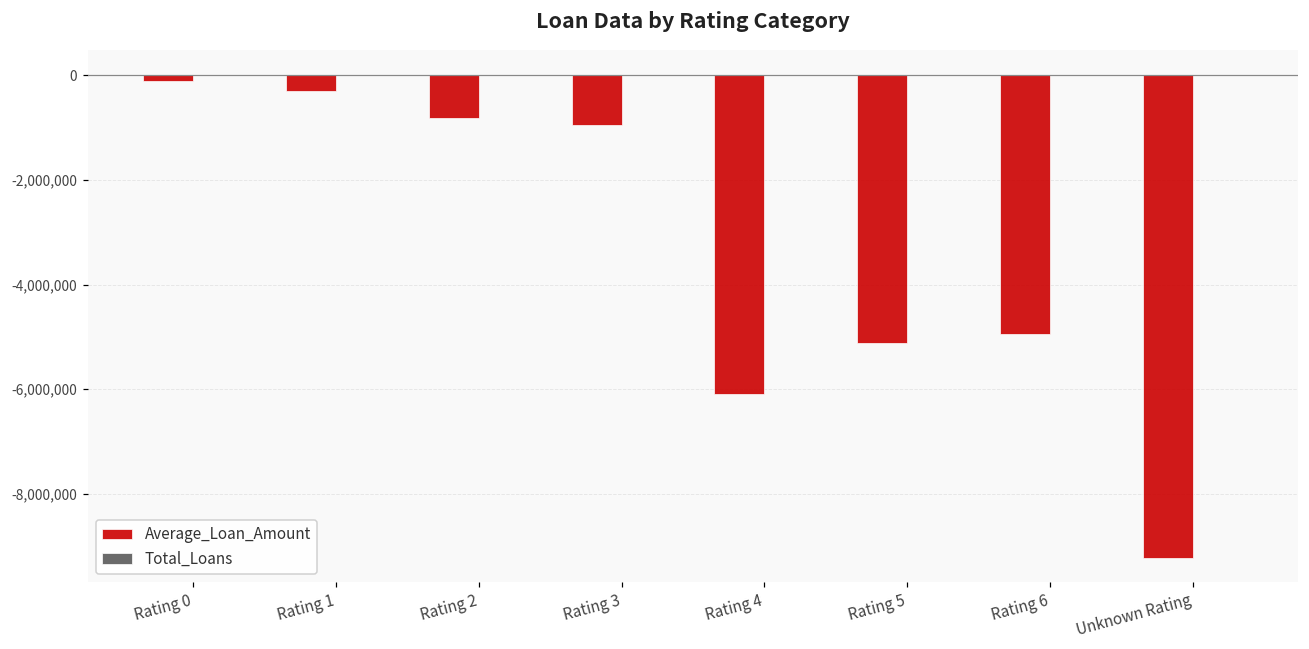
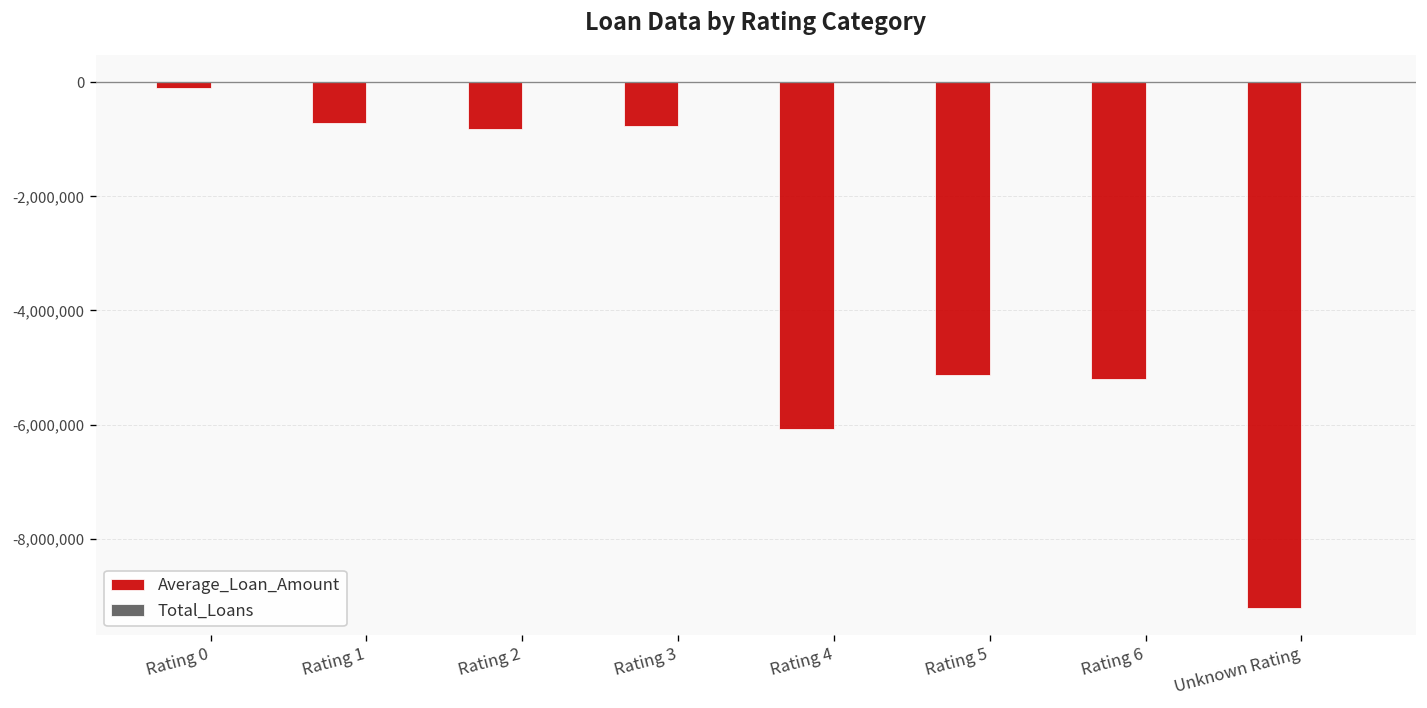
  {
    "Average_Loan_Amount": {
      "Rating 0": "-100,000",
-     "Rating 1": "-300,000",
+     "Rating 1": "-700,000",
      "Rating 2": "-800,000",
-     "Rating 3": "-900,000",
+     "Rating 3": "-800,000",
      "Rating 4": "-6,100,000",
      "Rating 5": "-5,100,000",
-     "Rating 6": "-4,900,000",
+     "Rating 6": "-5,200,000",
      "Unknown Rating": "-9,200,000"
    }
  }
